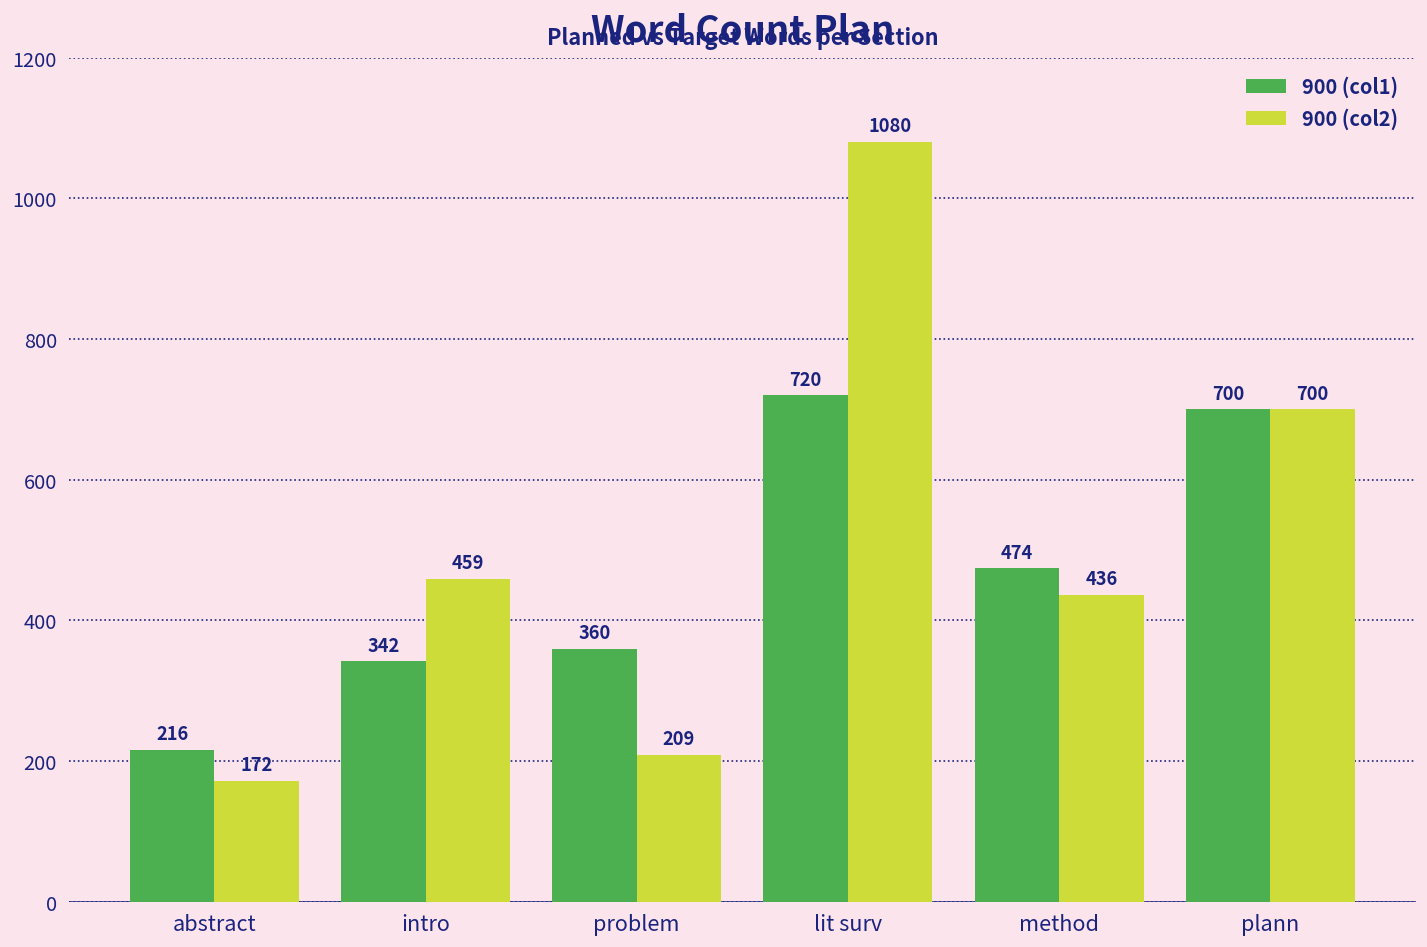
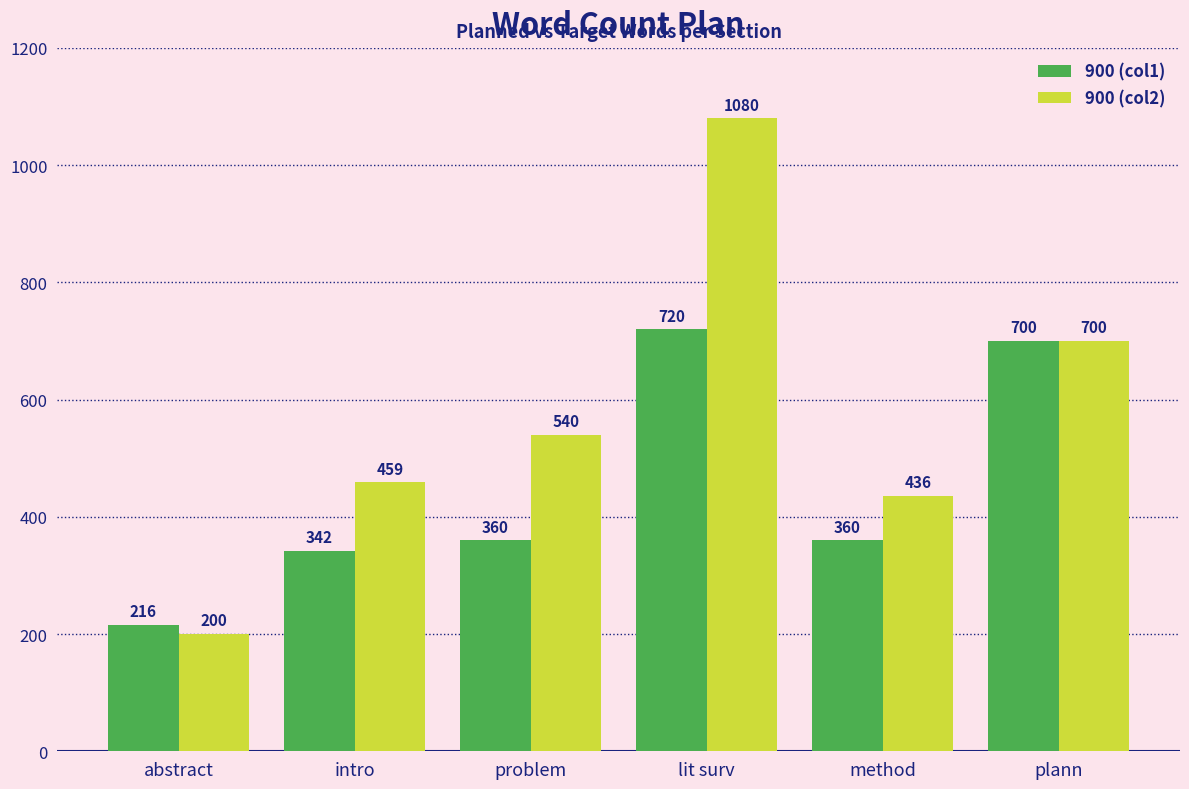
  {
    "900 (col1)": {
      "abstract": 216,
      "intro": 342,
      "problem": 360,
      "lit surv": 720,
-     "method": 474,
+     "method": 360,
      "plann": 700
    },
    "900 (col2)": {
-     "abstract": 172,
+     "abstract": 200,
      "intro": 459,
-     "problem": 209,
+     "problem": 540,
      "lit surv": 1080,
      "method": 436,
      "plann": 700
    }
  }
